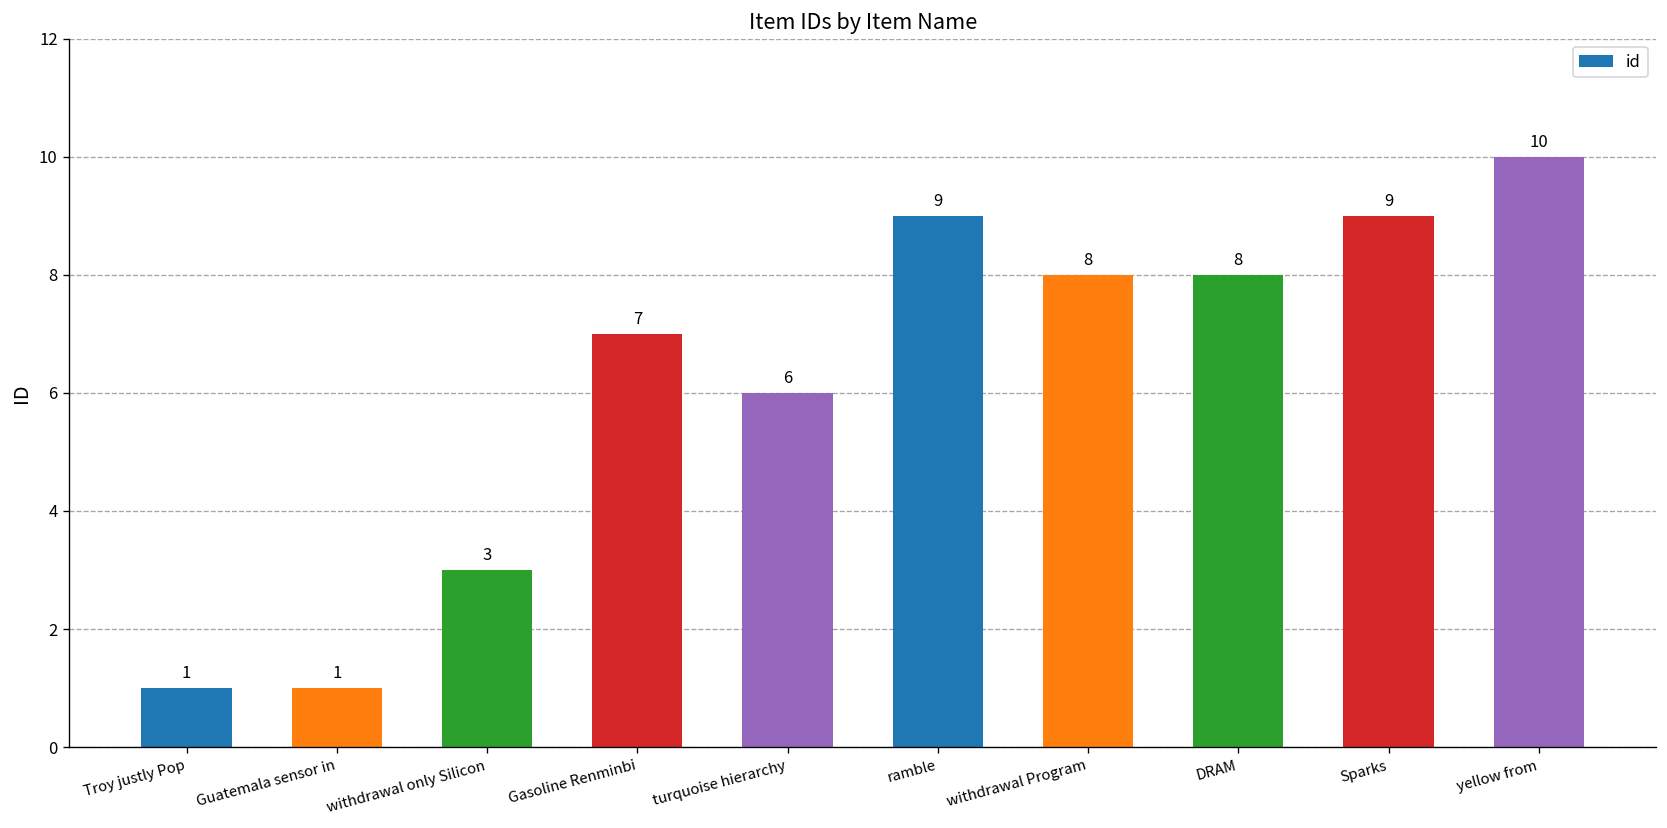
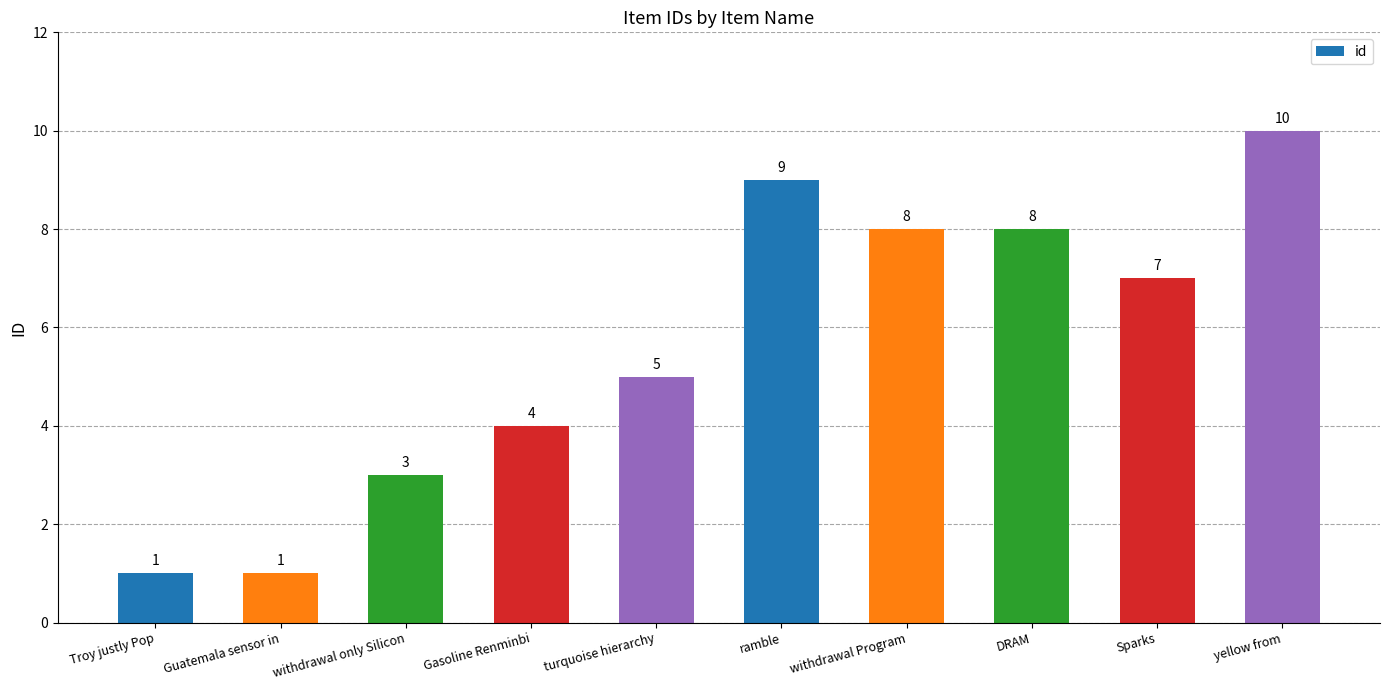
  {
    "Troy justly Pop": 1,
    "Guatemala sensor in": 1,
    "withdrawal only Silicon": 3,
-   "Gasoline Renminbi": 7,
-   "turquoise hierarchy": 6,
+   "Gasoline Renminbi": 4,
+   "turquoise hierarchy": 5,
    "ramble": 9,
    "withdrawal Program": 8,
    "DRAM": 8,
-   "Sparks": 9,
+   "Sparks": 7,
    "yellow from": 10
  }
